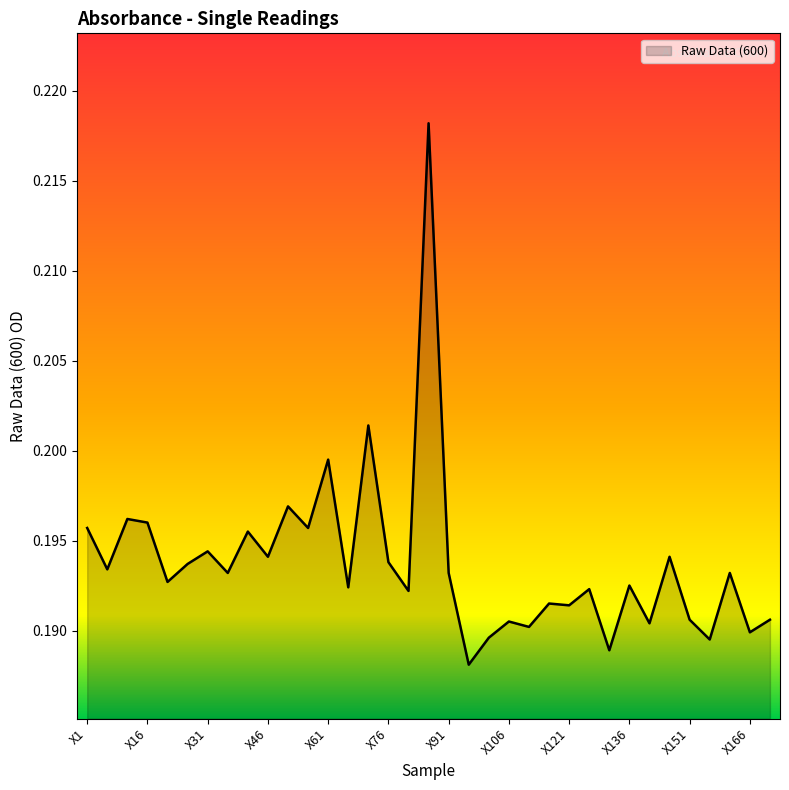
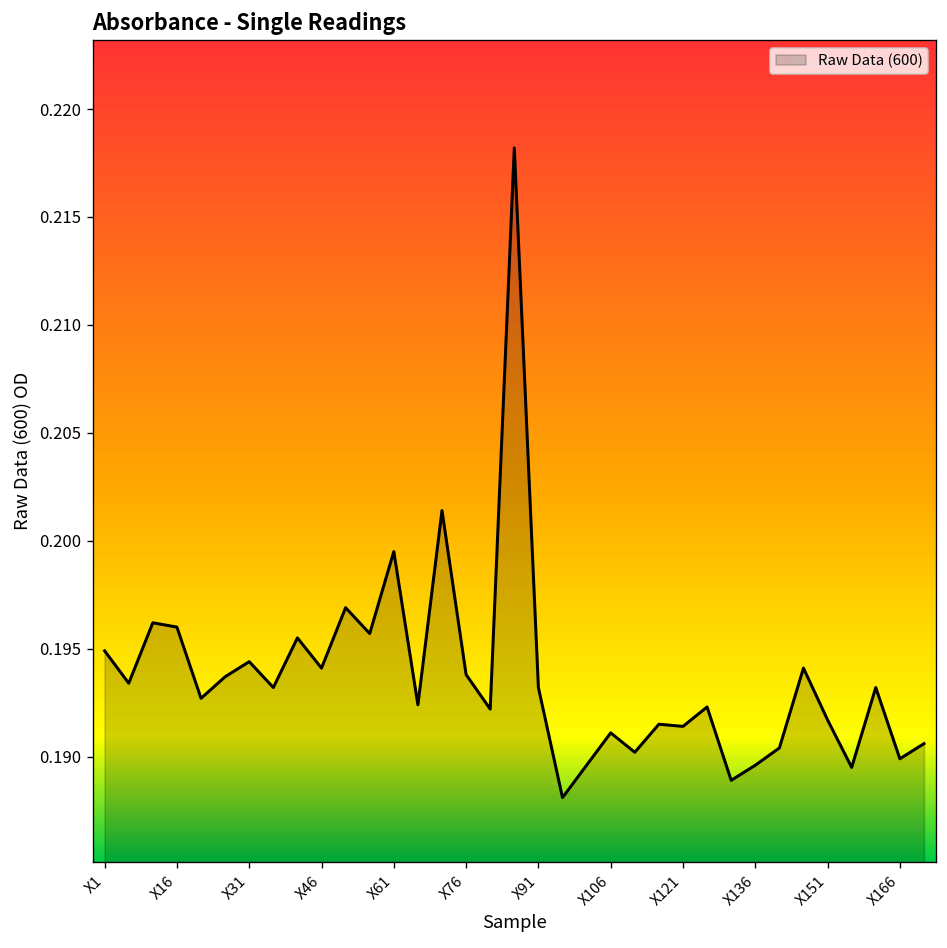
  {
-   "X1": 0.1957,
+   "X1": 0.1949,
    "X16": 0.1960,
    "X31": 0.1944,
    "X46": 0.1941,
    "X61": 0.1995,
    "X76": 0.1938,
    "X91": 0.1932,
-   "X106": 0.1905,
+   "X106": 0.1911,
    "X121": 0.1914,
-   "X136": 0.1925,
-   "X151": 0.1906,
+   "X136": 0.1896,
+   "X151": 0.1917,
    "X166": 0.1899
  }
